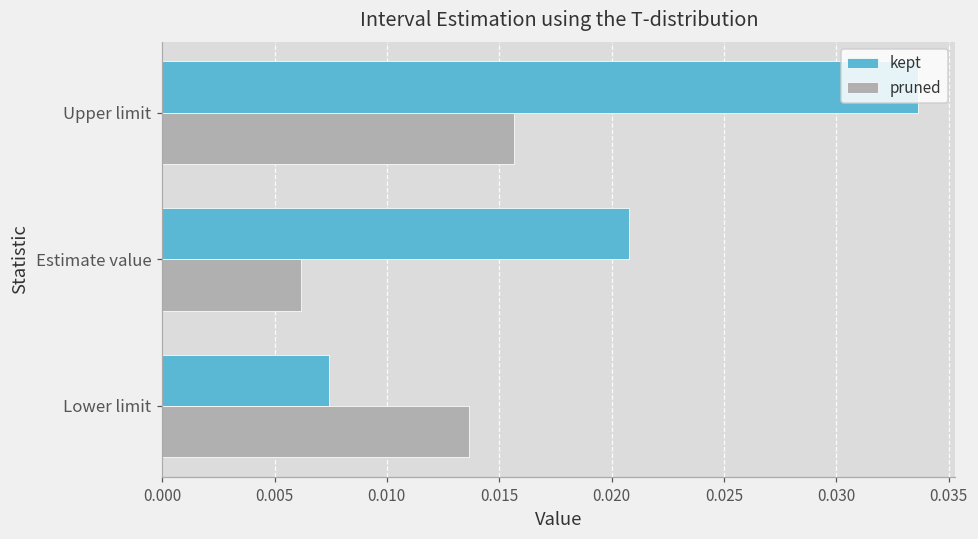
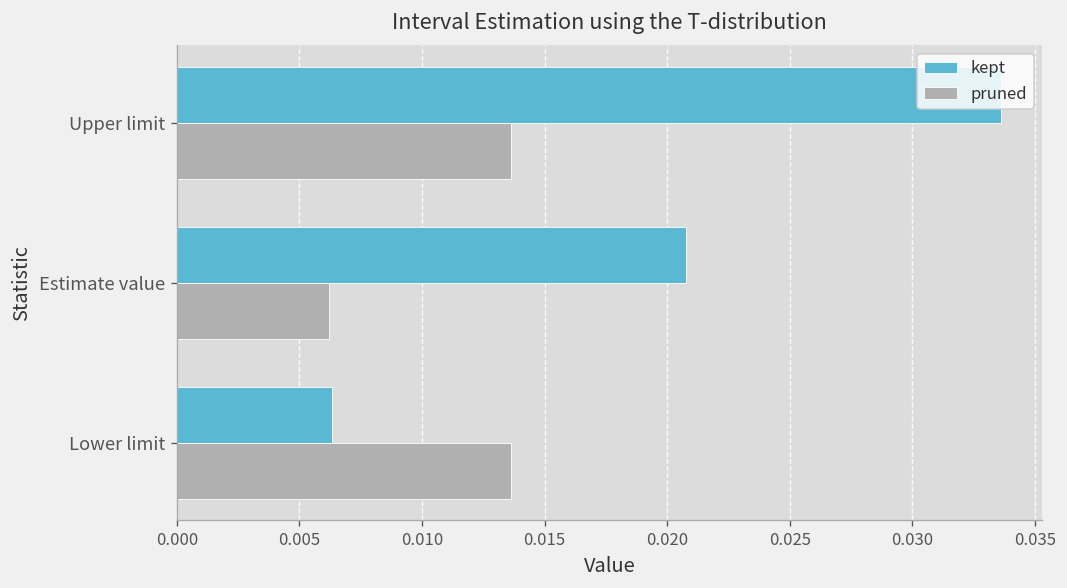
  {
    "kept": {
      "Estimate value": 0.0208,
-     "Lower limit": 0.0074
+     "Lower limit": 0.0063
    },
    "pruned": {
-     "Upper limit": 0.0156,
+     "Upper limit": 0.0136,
      "Estimate value": 0.0062,
      "Lower limit": 0.0136
    }
  }
